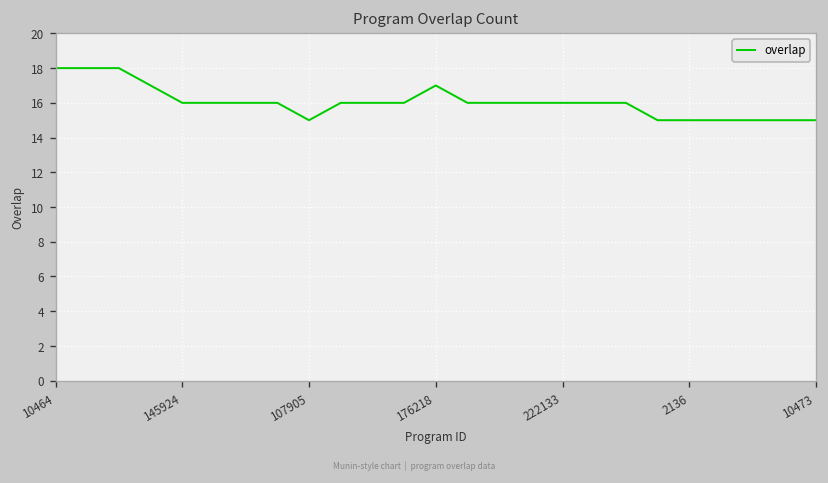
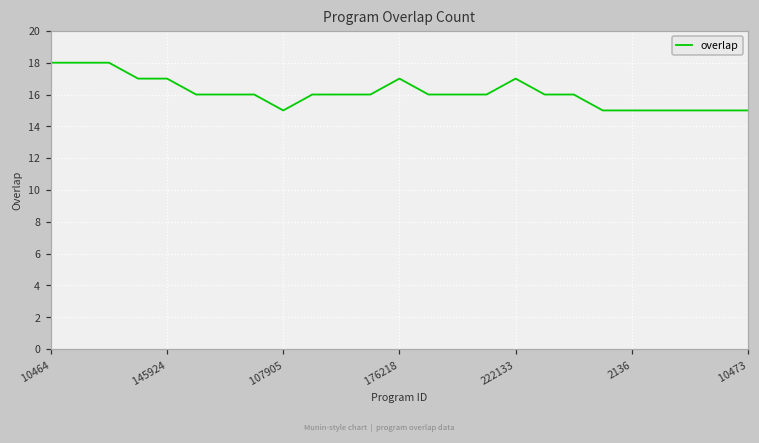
  {
    "10464": 18,
-   "145924": 16,
+   "145924": 17,
    "107905": 15,
    "176218": 17,
-   "222133": 16,
+   "222133": 17,
    "2136": 15,
    "10473": 15
  }
